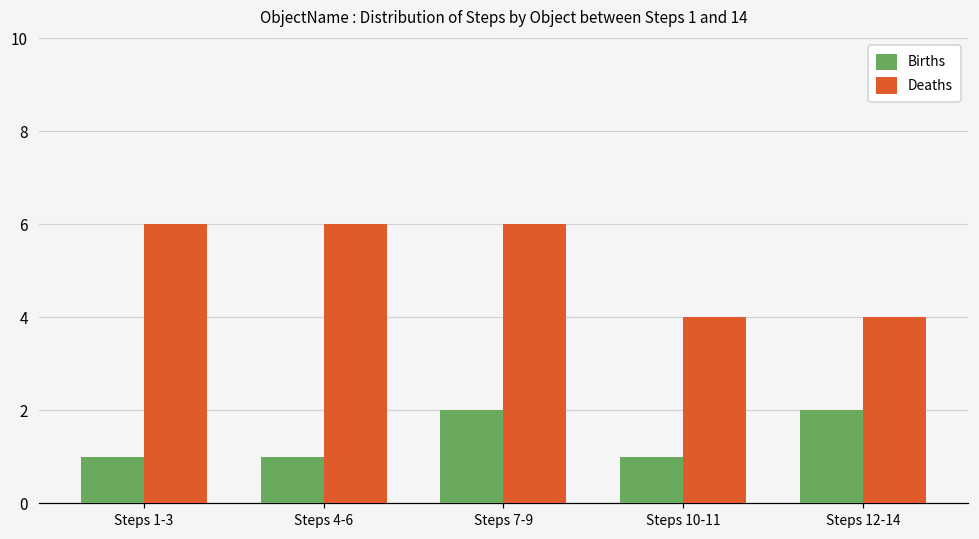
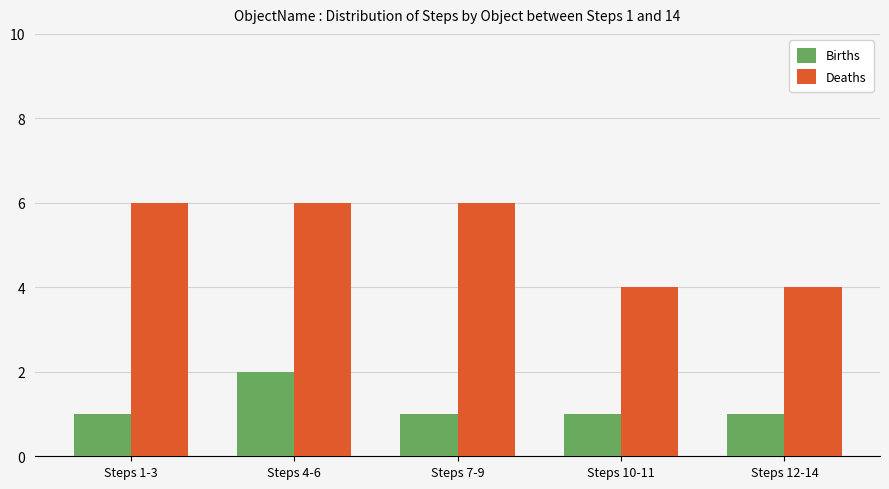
  {
    "Births": {
      "Steps 1-3": 1,
-     "Steps 4-6": 1,
-     "Steps 7-9": 2,
+     "Steps 4-6": 2,
+     "Steps 7-9": 1,
      "Steps 10-11": 1,
-     "Steps 12-14": 2
+     "Steps 12-14": 1
    },
    "Deaths": {
      "Steps 1-3": 6,
      "Steps 4-6": 6,
      "Steps 7-9": 6,
      "Steps 10-11": 4,
      "Steps 12-14": 4
    }
  }
